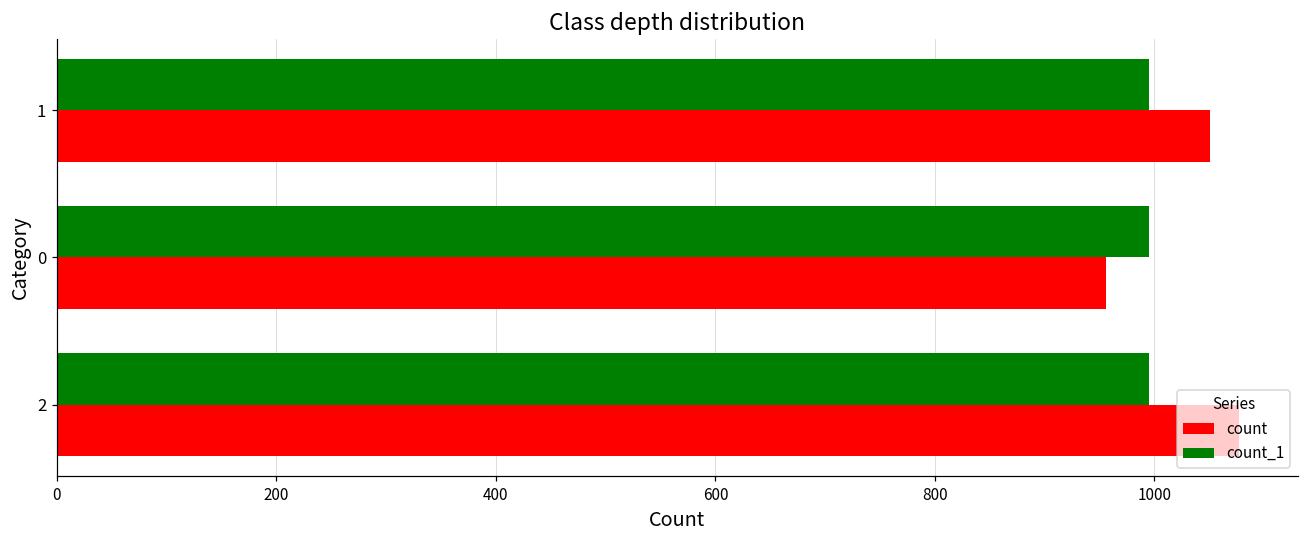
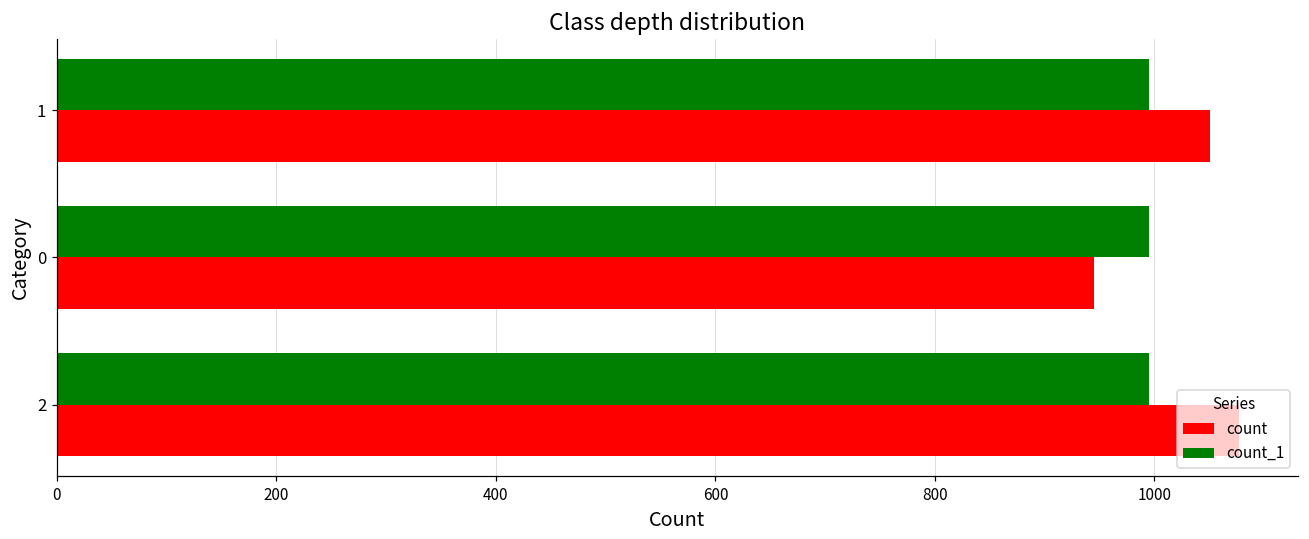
  {
    "count": {
      "1": 1050,
-     "0": 960
+     "0": 950
    },
    "count_1": {
      "1": 1000,
      "0": 1000,
      "2": 1000
    }
  }
